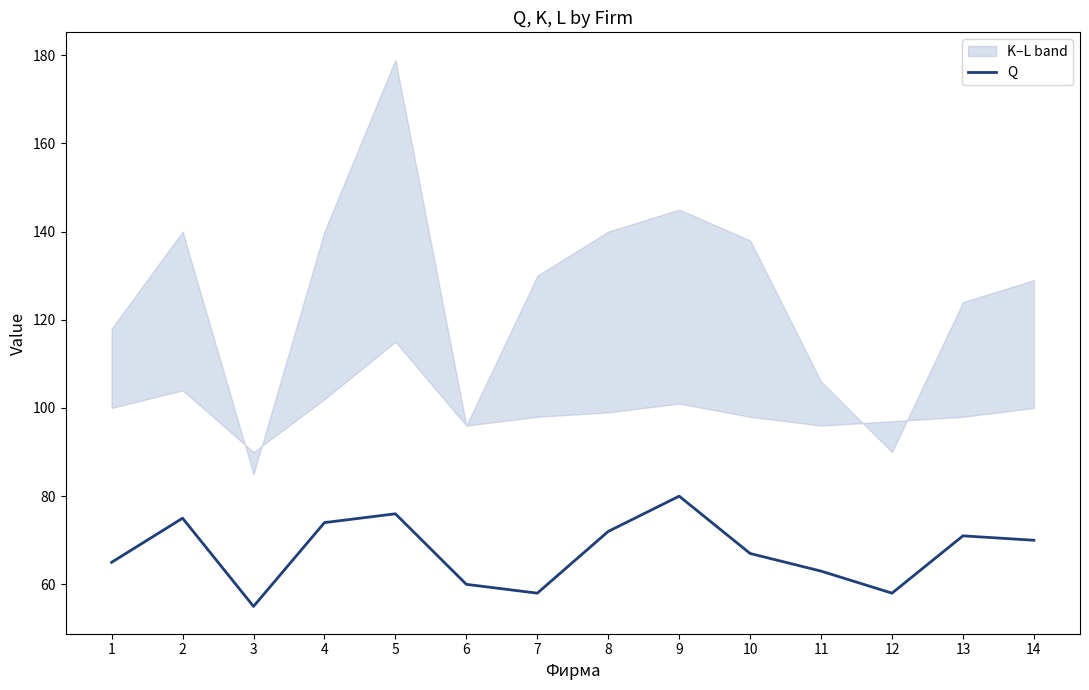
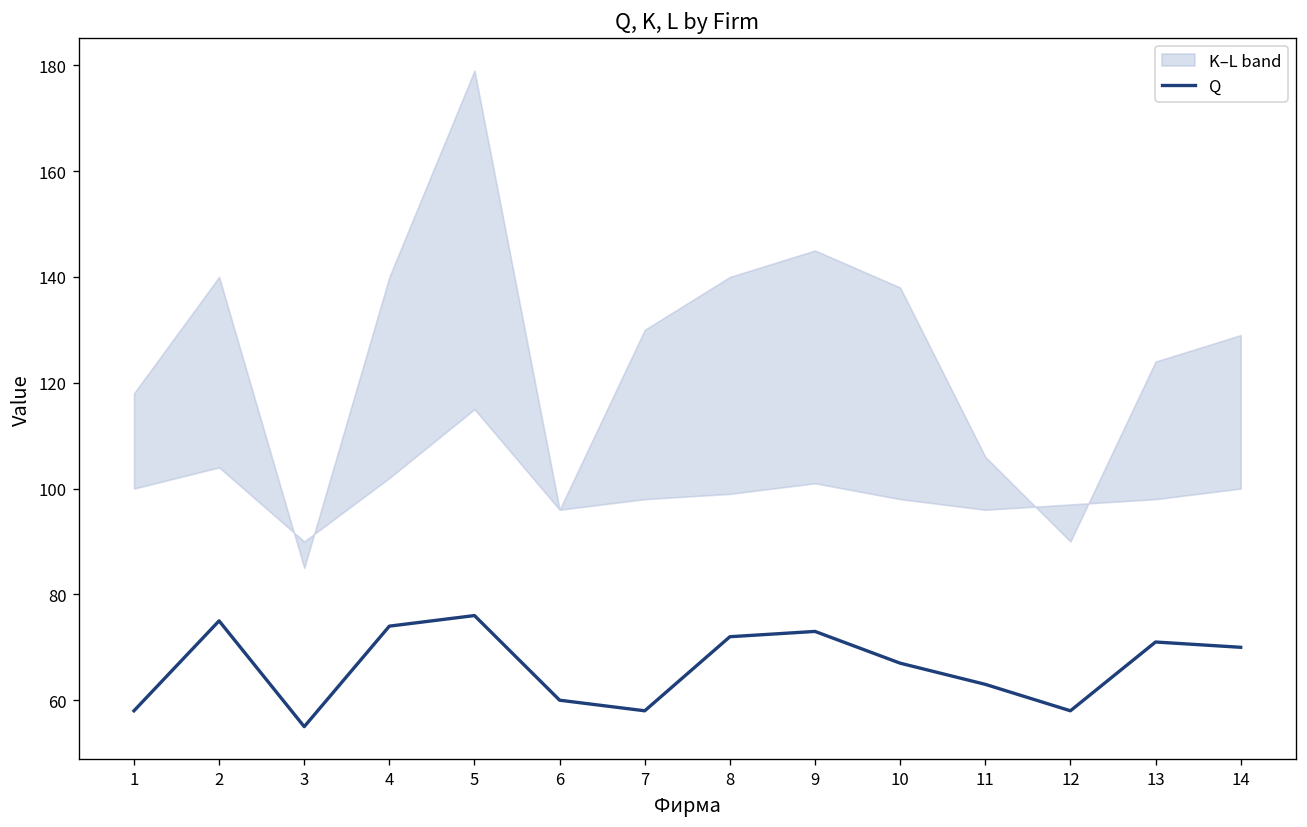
  {
    "Q": {
-     "1": 65,
+     "1": 58,
      "2": 75,
      "3": 55,
      "4": 74,
      "5": 76,
      "6": 60,
      "7": 58,
      "8": 72,
-     "9": 80,
+     "9": 73,
      "10": 67,
      "11": 63,
      "12": 58,
      "13": 71,
      "14": 70
    }
  }
